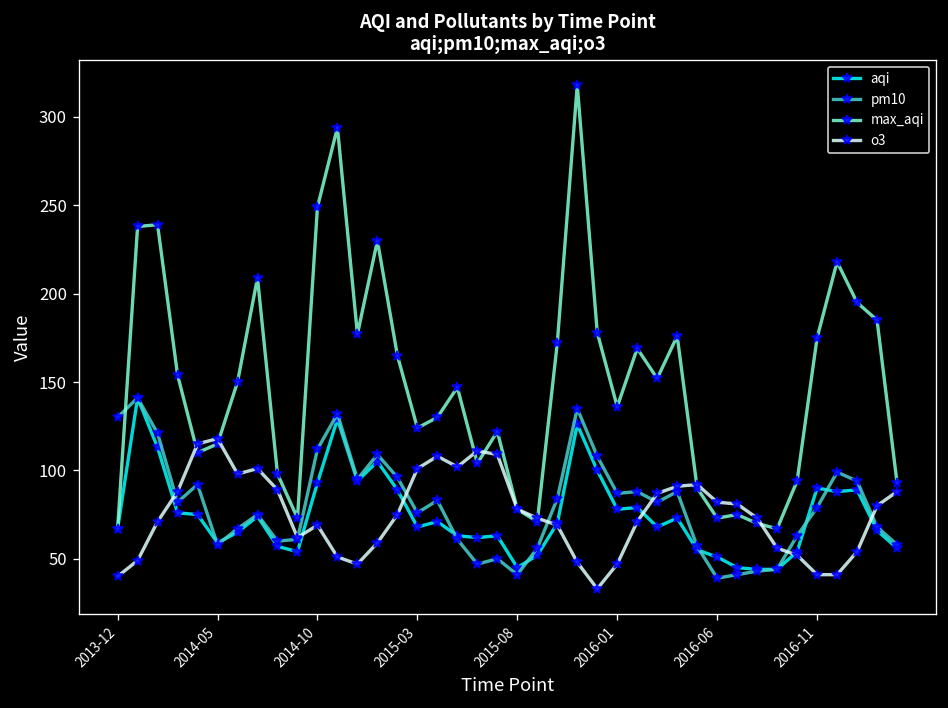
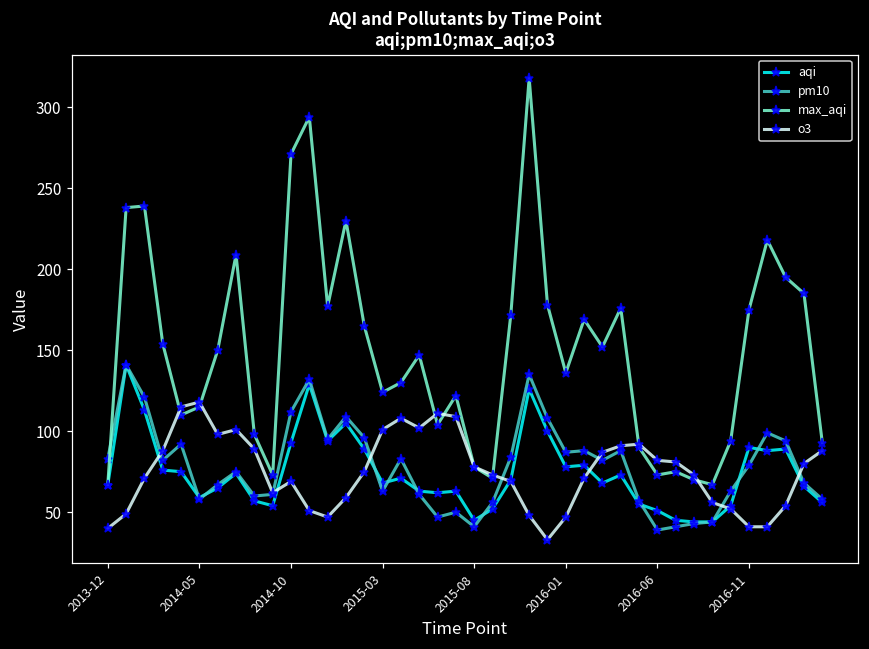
  {
    "aqi": {
      "2014-10": 93,
      "2015-03": 68,
      "2015-08": 45,
      "2016-01": 78,
      "2016-06": 51,
      "2016-11": 90
    },
    "pm10": {
-     "2013-12": 130,
+     "2013-12": 83,
      "2014-10": 112,
-     "2015-03": 76,
+     "2015-03": 63,
      "2015-08": 41,
      "2016-01": 87,
      "2016-06": 39,
      "2016-11": 79
    },
    "max_aqi": {
      "2014-05": 115,
-     "2014-10": 249,
+     "2014-10": 271,
      "2015-03": 124,
      "2016-01": 136,
      "2016-06": 73,
      "2016-11": 175
    },
    "o3": {
      "2013-12": 40,
      "2014-05": 118,
      "2014-10": 69,
      "2015-03": 101,
      "2016-01": 47,
      "2016-06": 82,
      "2016-11": 41
    }
  }
